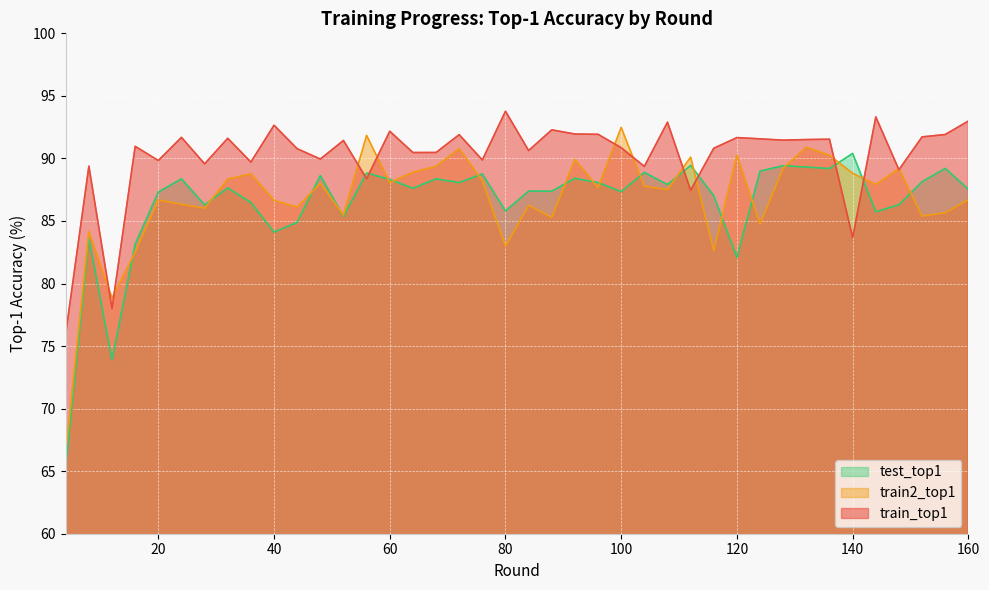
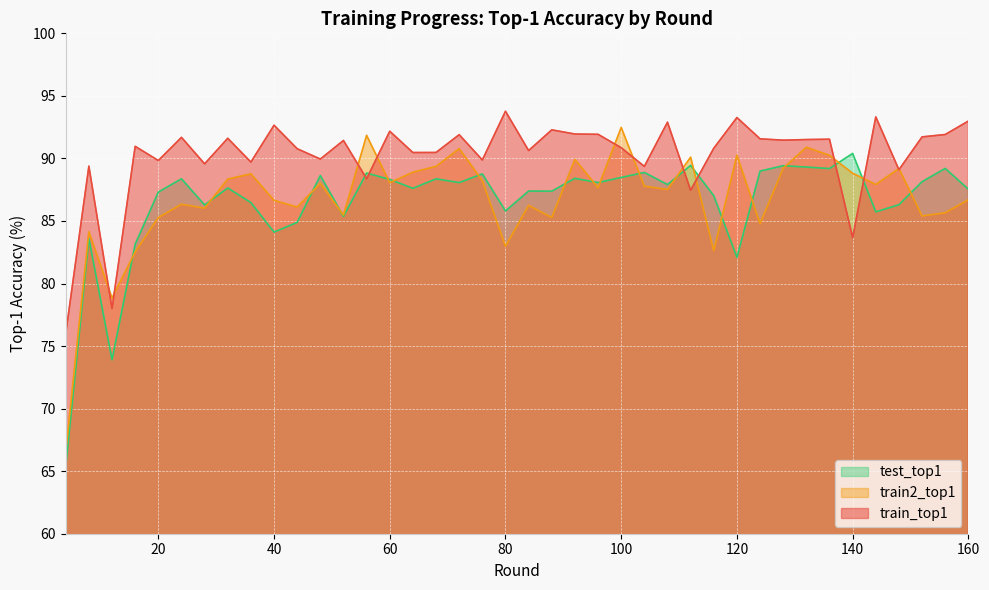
  {
    "test_top1": {
      "20": 87.3,
      "40": 84.1,
      "60": 88.3,
      "80": 85.8,
-     "100": 87.4,
+     "100": 88.5,
      "120": 82.1,
      "140": 90.4,
      "160": 87.5
    },
    "train2_top1": {
-     "20": 86.7,
+     "20": 85.3,
      "40": 86.6,
      "60": 88.1,
      "80": 83.0,
      "100": 92.5,
      "120": 90.3,
      "140": 88.8,
      "160": 86.7
    },
    "train_top1": {
      "20": 89.8,
      "40": 92.7,
      "60": 92.2,
      "80": 93.8,
      "100": 90.9,
-     "120": 91.7,
+     "120": 93.3,
      "140": 83.7,
      "160": 93.0
    }
  }
